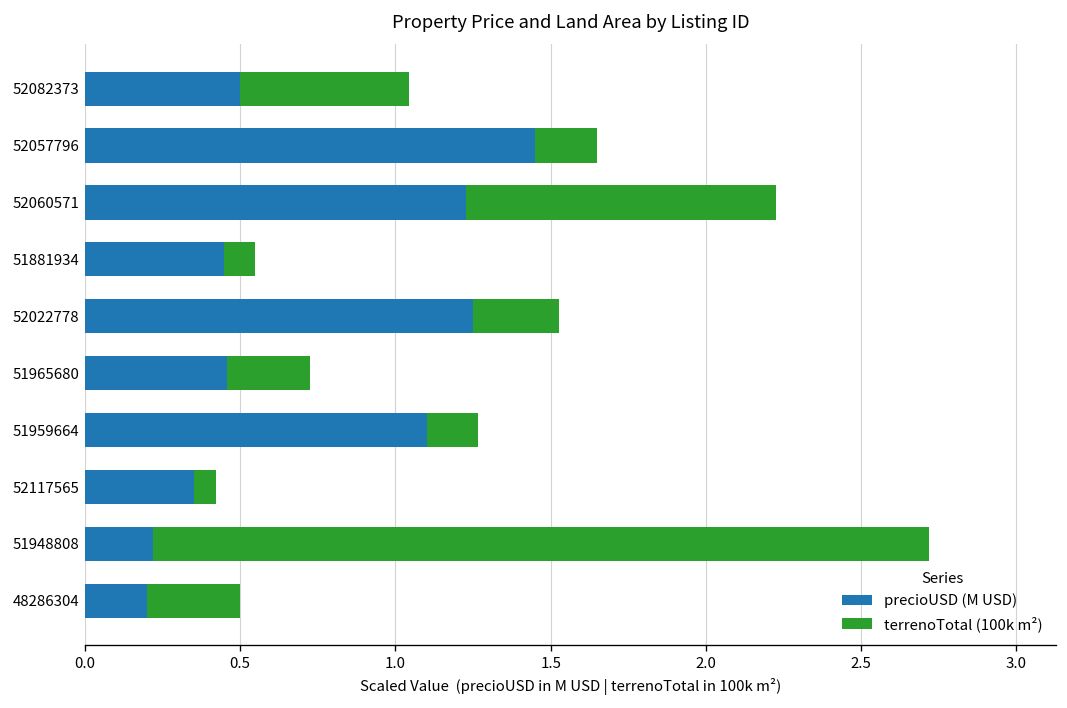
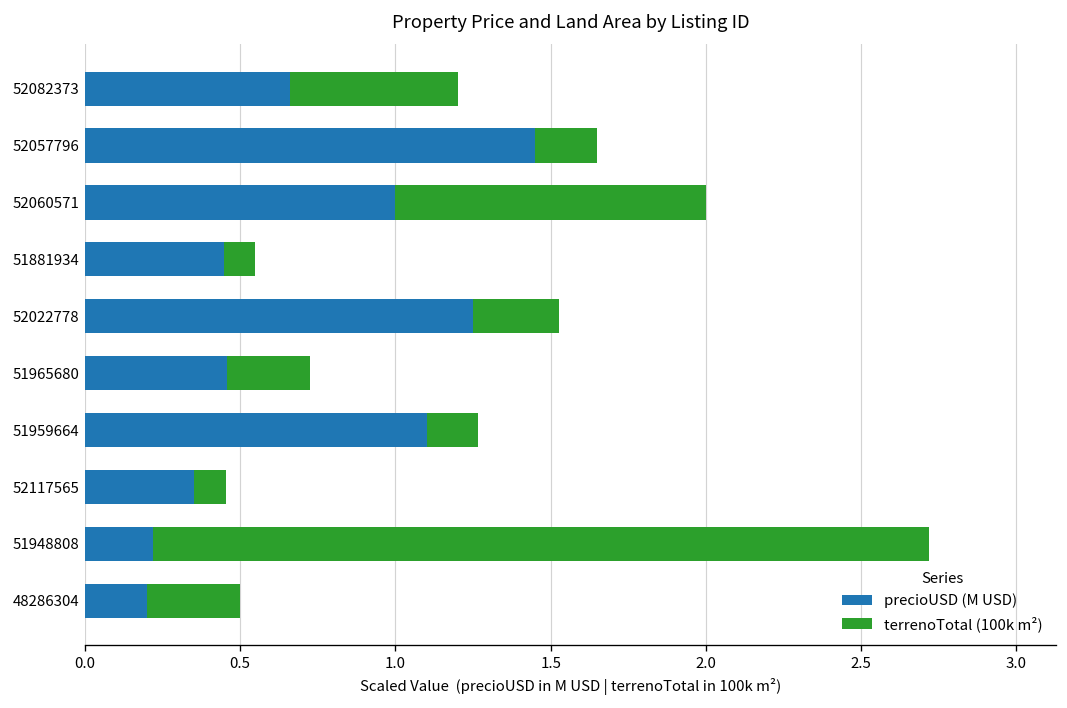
  {
    "precioUSD (M USD)": {
-     "52082373": 0.50,
+     "52082373": 0.66,
      "52057796": 1.45,
-     "52060571": 1.23,
+     "52060571": 1.00,
      "51881934": 0.45,
      "52022778": 1.25,
      "51965680": 0.46,
      "51959664": 1.10,
      "52117565": 0.35,
      "51948808": 0.22,
      "48286304": 0.20
    },
    "terrenoTotal (100k m²)": {
      "52082373": 0.54,
      "52057796": 0.20,
      "52060571": 1.00,
      "51881934": 0.10,
      "52022778": 0.28,
      "51965680": 0.27,
      "51959664": 0.17,
-     "52117565": 0.07,
+     "52117565": 0.10,
      "51948808": 2.50,
      "48286304": 0.30
    }
  }
